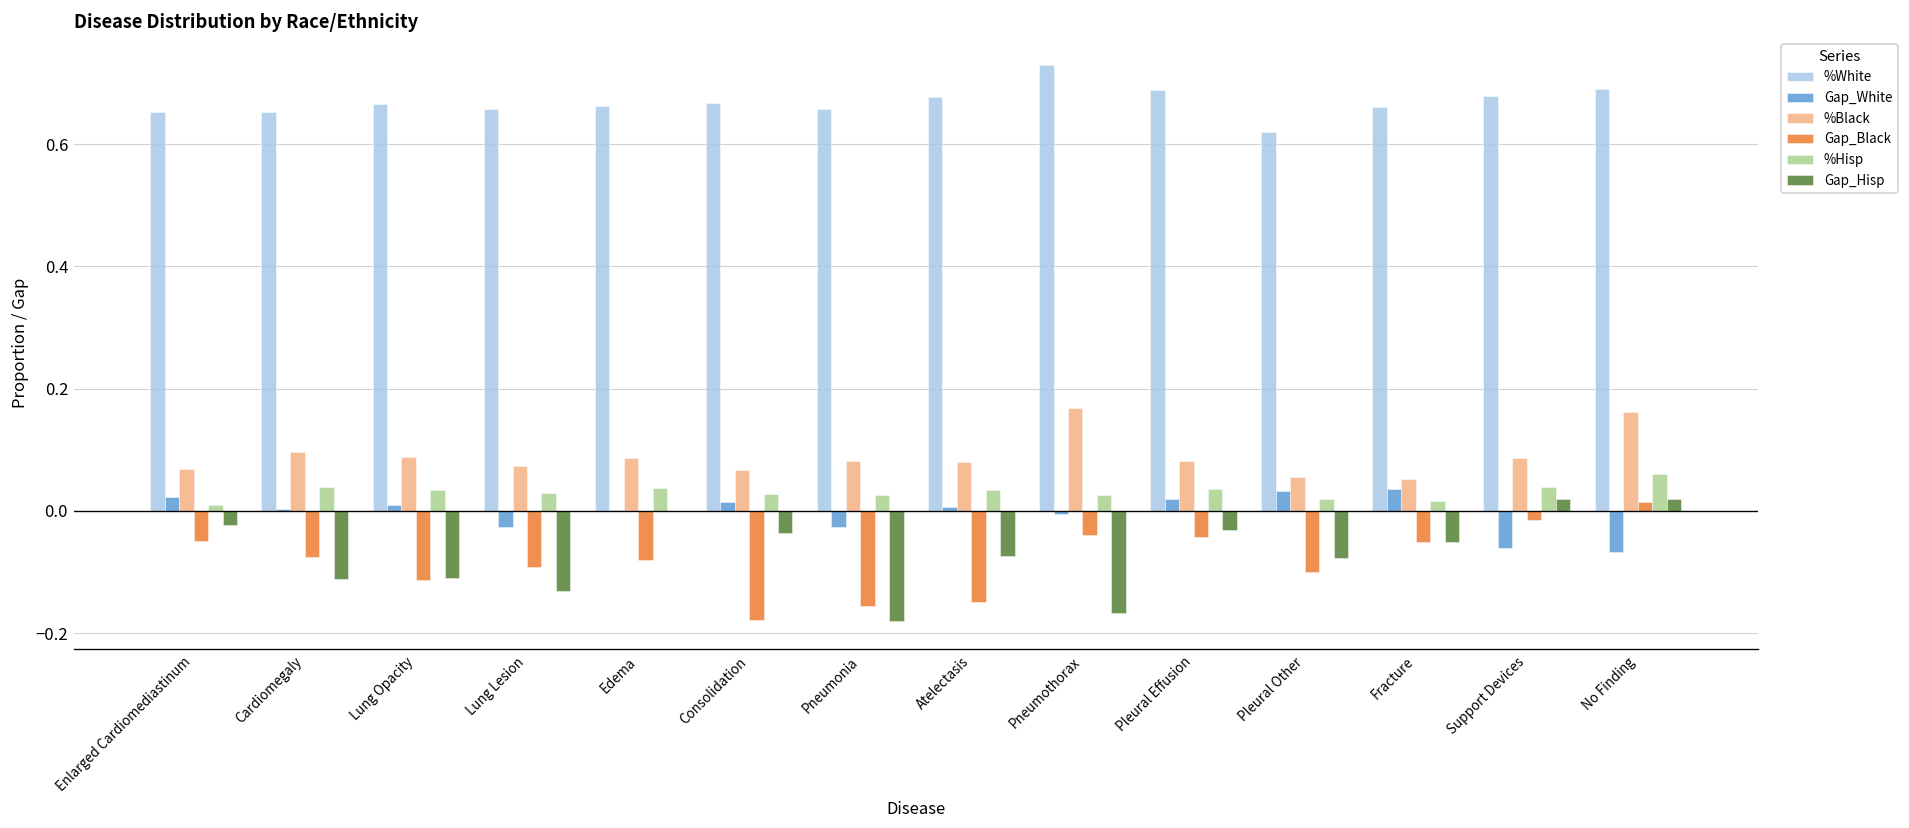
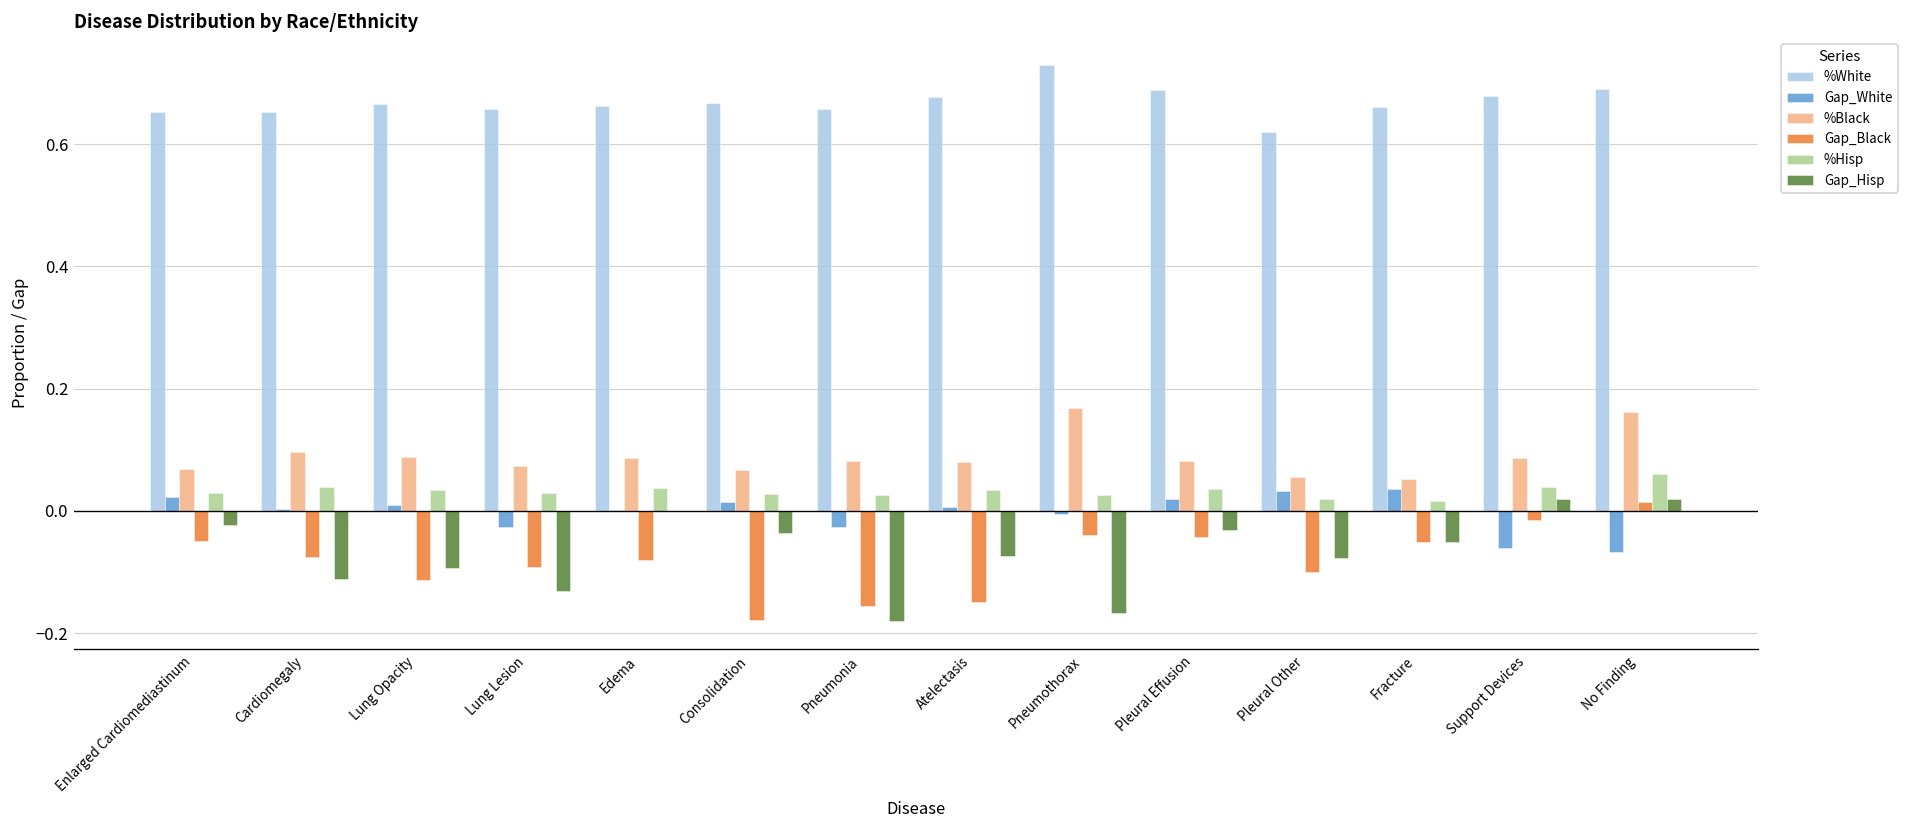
  {
    "%White": {
      "Enlarged Cardiomediastinum": 0.65,
      "Cardiomegaly": 0.65,
      "Lung Opacity": 0.67,
      "Lung Lesion": 0.66,
      "Edema": 0.66,
      "Consolidation": 0.67,
      "Pneumonia": 0.66,
      "Atelectasis": 0.68,
      "Pneumothorax": 0.73,
      "Pleural Effusion": 0.69,
      "Pleural Other": 0.62,
      "Fracture": 0.66,
      "Support Devices": 0.68,
      "No Finding": 0.69
    },
    "Gap_White": {
      "Enlarged Cardiomediastinum": 0.02,
      "Lung Opacity": 0.01,
      "Lung Lesion": -0.03,
      "Consolidation": 0.01,
      "Pneumonia": -0.03,
      "Atelectasis": 0.01,
      "Pneumothorax": -0.01,
      "Pleural Effusion": 0.02,
      "Pleural Other": 0.03,
      "Fracture": 0.04,
      "Support Devices": -0.06,
      "No Finding": -0.07
    },
    "%Black": {
      "Enlarged Cardiomediastinum": 0.07,
      "Cardiomegaly": 0.10,
      "Lung Opacity": 0.09,
      "Lung Lesion": 0.07,
      "Edema": 0.09,
      "Consolidation": 0.07,
      "Pneumonia": 0.08,
      "Atelectasis": 0.08,
      "Pneumothorax": 0.17,
      "Pleural Effusion": 0.08,
      "Pleural Other": 0.06,
      "Fracture": 0.05,
      "Support Devices": 0.09,
      "No Finding": 0.16
    },
    "Gap_Black": {
      "Enlarged Cardiomediastinum": -0.05,
      "Cardiomegaly": -0.08,
      "Lung Opacity": -0.11,
      "Lung Lesion": -0.09,
      "Edema": -0.08,
      "Consolidation": -0.18,
      "Pneumonia": -0.16,
      "Atelectasis": -0.15,
      "Pneumothorax": -0.04,
      "Pleural Effusion": -0.04,
      "Pleural Other": -0.10,
      "Fracture": -0.05,
      "Support Devices": -0.02,
      "No Finding": 0.01
    },
    "%Hisp": {
-     "Enlarged Cardiomediastinum": 0.01,
+     "Enlarged Cardiomediastinum": 0.03,
      "Cardiomegaly": 0.04,
      "Lung Opacity": 0.03,
      "Lung Lesion": 0.03,
      "Edema": 0.04,
      "Consolidation": 0.03,
      "Pneumonia": 0.03,
      "Atelectasis": 0.03,
      "Pneumothorax": 0.03,
      "Pleural Effusion": 0.04,
      "Pleural Other": 0.02,
      "Fracture": 0.02,
      "Support Devices": 0.04,
      "No Finding": 0.06
    },
    "Gap_Hisp": {
      "Enlarged Cardiomediastinum": -0.02,
      "Cardiomegaly": -0.11,
-     "Lung Opacity": -0.11,
+     "Lung Opacity": -0.09,
      "Lung Lesion": -0.13,
      "Consolidation": -0.04,
      "Pneumonia": -0.18,
      "Atelectasis": -0.07,
      "Pneumothorax": -0.17,
      "Pleural Effusion": -0.03,
      "Pleural Other": -0.08,
      "Fracture": -0.05,
      "Support Devices": 0.02,
      "No Finding": 0.02
    }
  }
